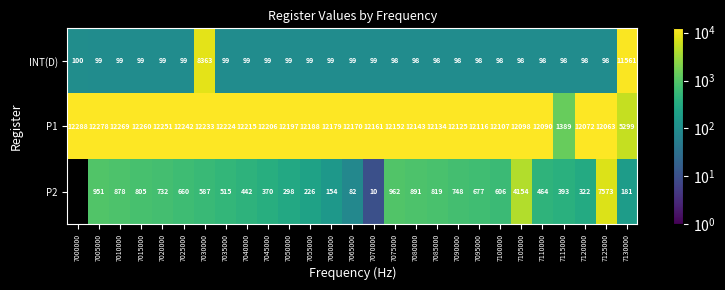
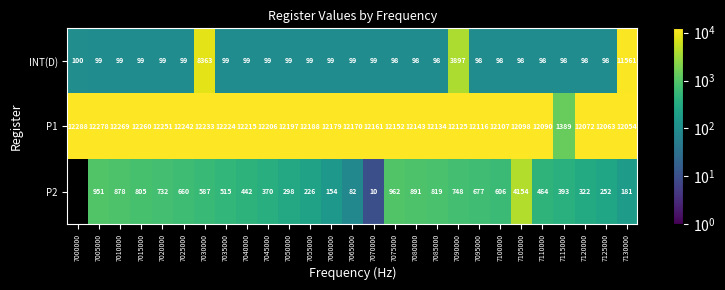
  {
    "INT(D)": {
      "7000000": 100,
      "7005000": 99,
      "7010000": 99,
      "7015000": 99,
      "7020000": 99,
      "7025000": 99,
      "7030000": 8363,
      "7035000": 99,
      "7040000": 99,
      "7045000": 99,
      "7050000": 99,
      "7055000": 99,
      "7060000": 99,
      "7065000": 99,
      "7070000": 99,
      "7075000": 98,
      "7080000": 98,
      "7085000": 98,
-     "7090000": 98,
+     "7090000": 3897,
      "7095000": 98,
      "7100000": 98,
      "7105000": 98,
      "7110000": 98,
      "7115000": 98,
      "7120000": 98,
      "7125000": 98,
      "7130000": 11561
    },
    "P1": {
      "7000000": 12288,
      "7005000": 12278,
      "7010000": 12269,
      "7015000": 12260,
      "7020000": 12251,
      "7025000": 12242,
      "7030000": 12233,
      "7035000": 12224,
      "7040000": 12215,
      "7045000": 12206,
      "7050000": 12197,
      "7055000": 12188,
      "7060000": 12179,
      "7065000": 12170,
      "7070000": 12161,
      "7075000": 12152,
      "7080000": 12143,
      "7085000": 12134,
      "7090000": 12125,
      "7095000": 12116,
      "7100000": 12107,
      "7105000": 12098,
      "7110000": 12090,
      "7115000": 1389,
      "7120000": 12072,
      "7125000": 12063,
-     "7130000": 5299
+     "7130000": 12054
    },
    "P2": {
      "7005000": 951,
      "7010000": 878,
      "7015000": 805,
      "7020000": 732,
      "7025000": 660,
      "7030000": 587,
      "7035000": 515,
      "7040000": 442,
      "7045000": 370,
      "7050000": 298,
      "7055000": 226,
      "7060000": 154,
      "7065000": 82,
      "7070000": 10,
      "7075000": 962,
      "7080000": 891,
      "7085000": 819,
      "7090000": 748,
      "7095000": 677,
      "7100000": 606,
      "7105000": 4154,
      "7110000": 464,
      "7115000": 393,
      "7120000": 322,
-     "7125000": 7573,
+     "7125000": 252,
      "7130000": 181
    }
  }
